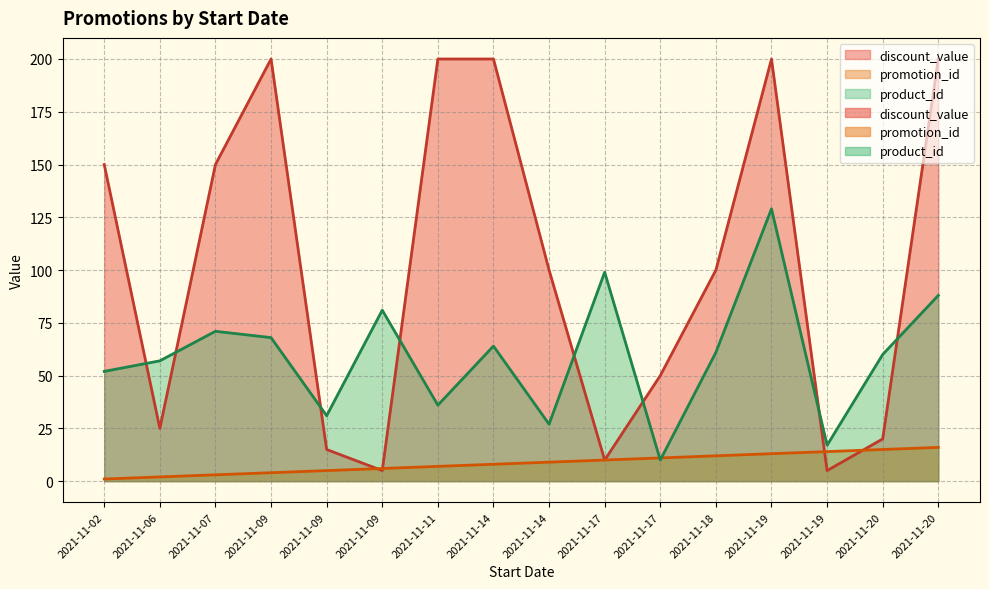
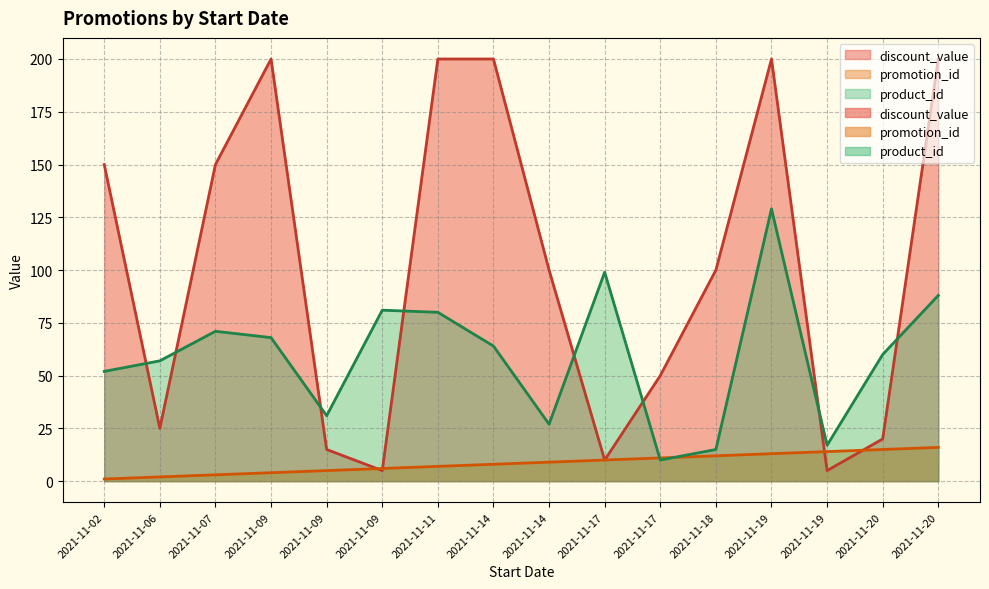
  {
    "product_id": {
      "2021-11-02": 52,
      "2021-11-06": 57,
      "2021-11-07": 71,
-     "2021-11-11": 36,
-     "2021-11-18": 61
+     "2021-11-11": 80,
+     "2021-11-18": 15
    }
  }
